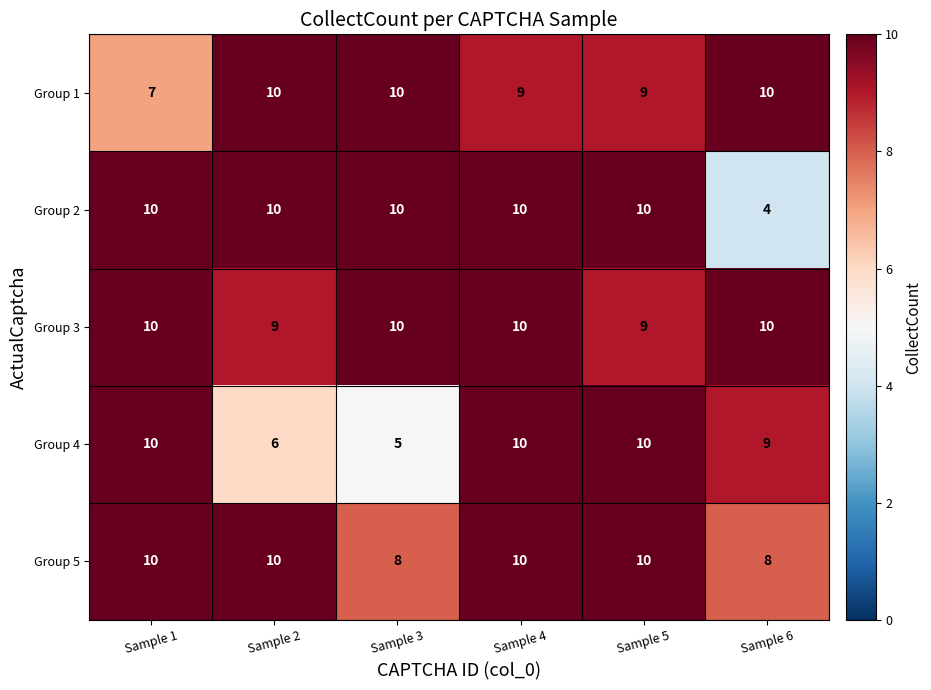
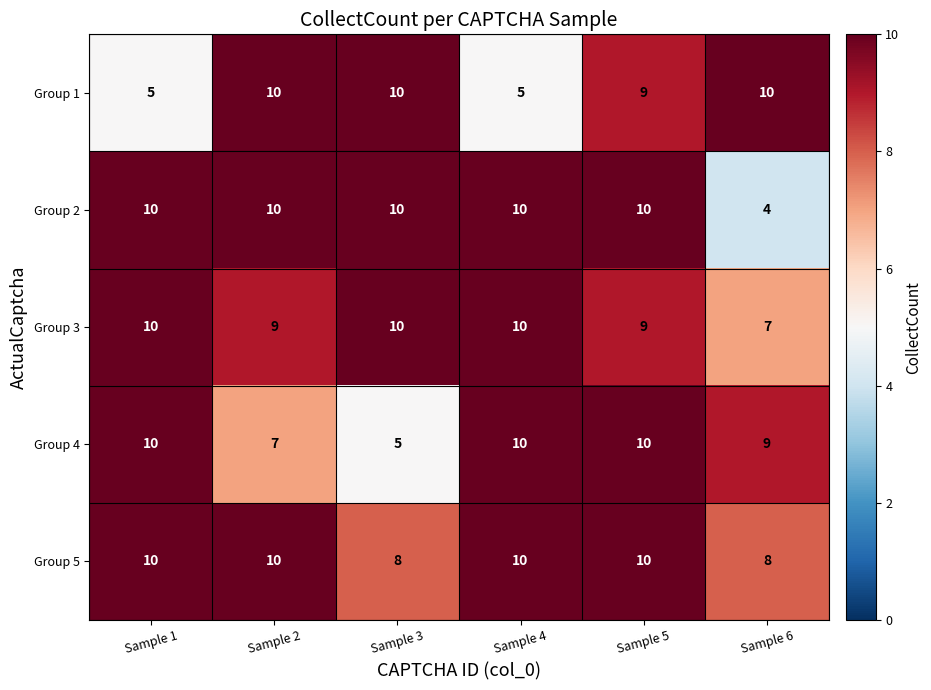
  {
    "Group 1": {
-     "Sample 1": 7,
+     "Sample 1": 5,
      "Sample 2": 10,
      "Sample 3": 10,
-     "Sample 4": 9,
+     "Sample 4": 5,
      "Sample 5": 9,
      "Sample 6": 10
    },
    "Group 2": {
      "Sample 1": 10,
      "Sample 2": 10,
      "Sample 3": 10,
      "Sample 4": 10,
      "Sample 5": 10,
      "Sample 6": 4
    },
    "Group 3": {
      "Sample 1": 10,
      "Sample 2": 9,
      "Sample 3": 10,
      "Sample 4": 10,
      "Sample 5": 9,
-     "Sample 6": 10
+     "Sample 6": 7
    },
    "Group 4": {
      "Sample 1": 10,
-     "Sample 2": 6,
+     "Sample 2": 7,
      "Sample 3": 5,
      "Sample 4": 10,
      "Sample 5": 10,
      "Sample 6": 9
    },
    "Group 5": {
      "Sample 1": 10,
      "Sample 2": 10,
      "Sample 3": 8,
      "Sample 4": 10,
      "Sample 5": 10,
      "Sample 6": 8
    }
  }
